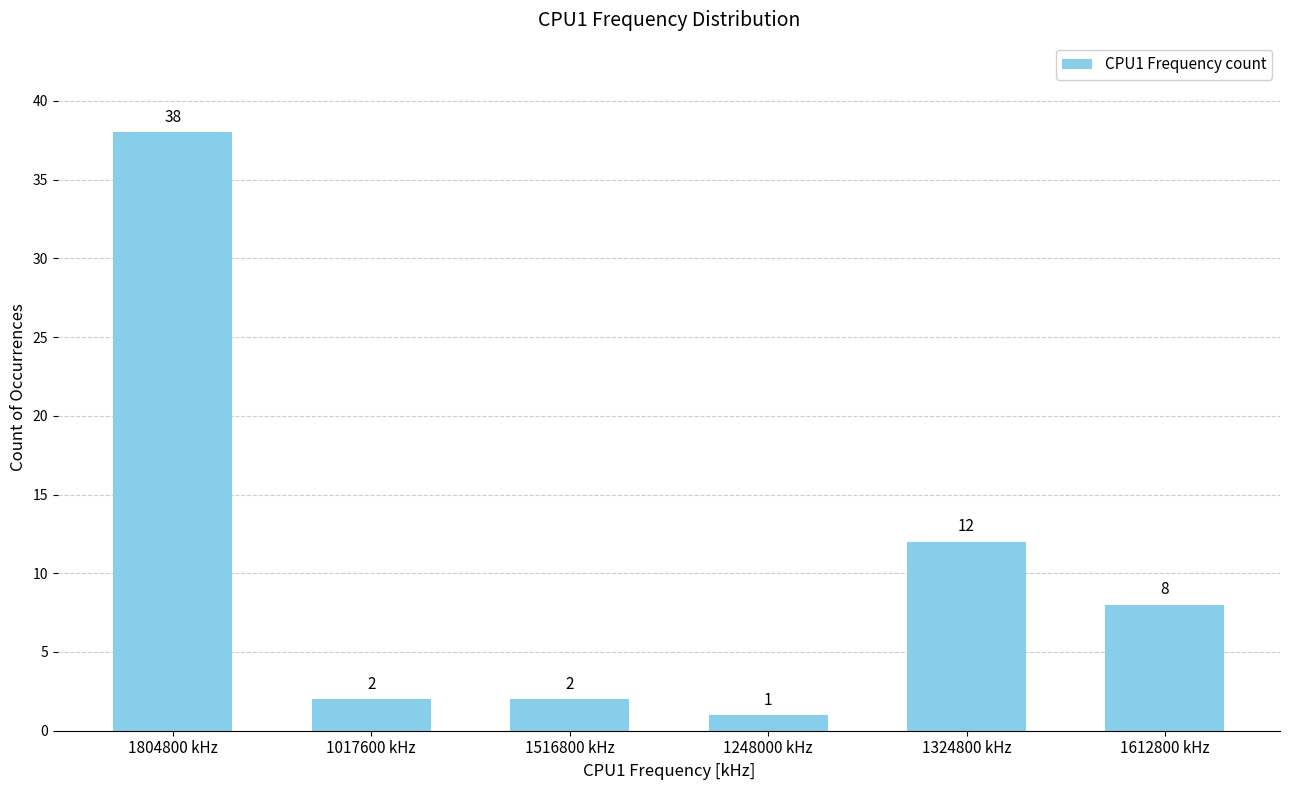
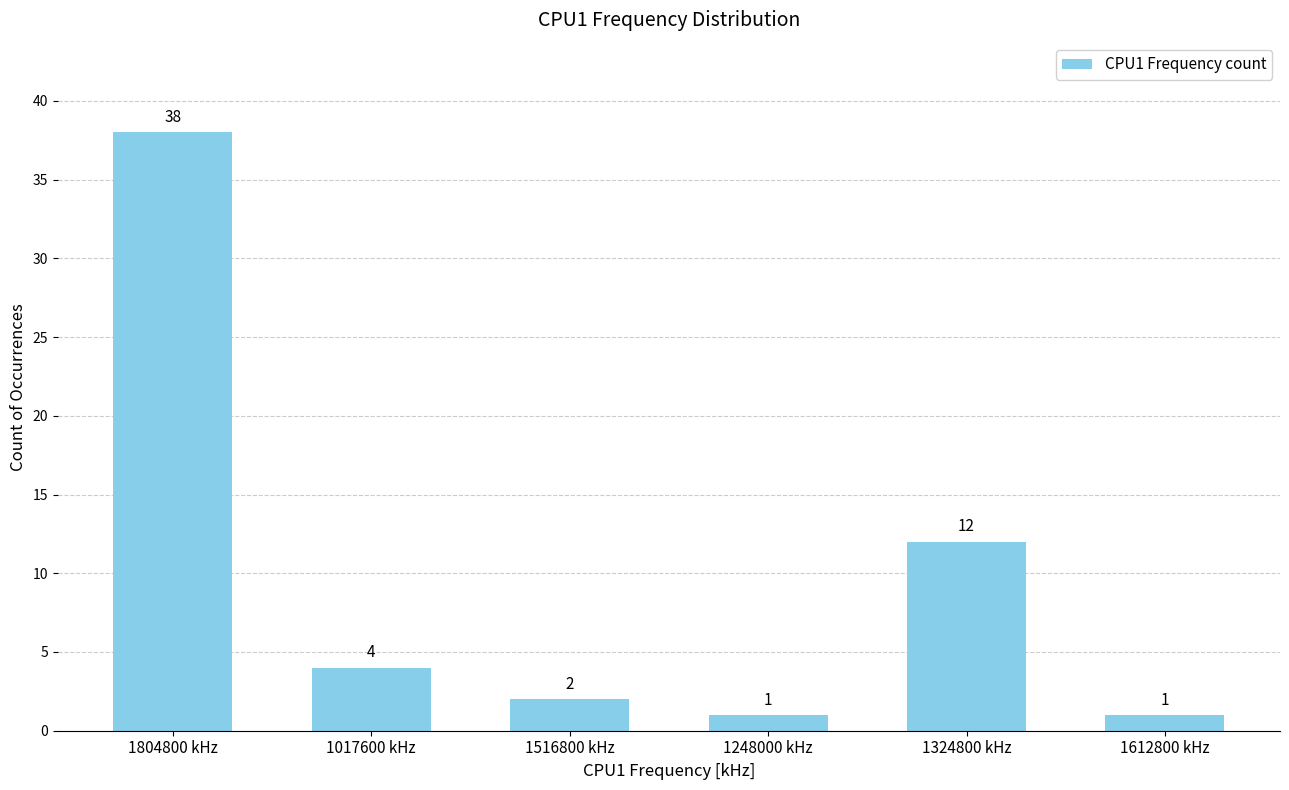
  {
    "1804800 kHz": 38,
-   "1017600 kHz": 2,
+   "1017600 kHz": 4,
    "1516800 kHz": 2,
    "1248000 kHz": 1,
    "1324800 kHz": 12,
-   "1612800 kHz": 8
+   "1612800 kHz": 1
  }
